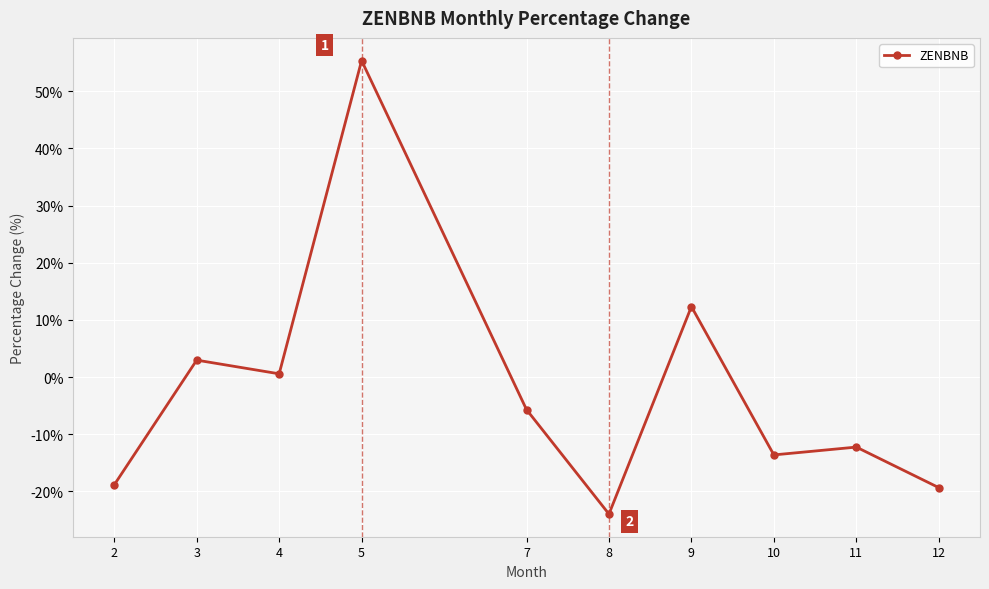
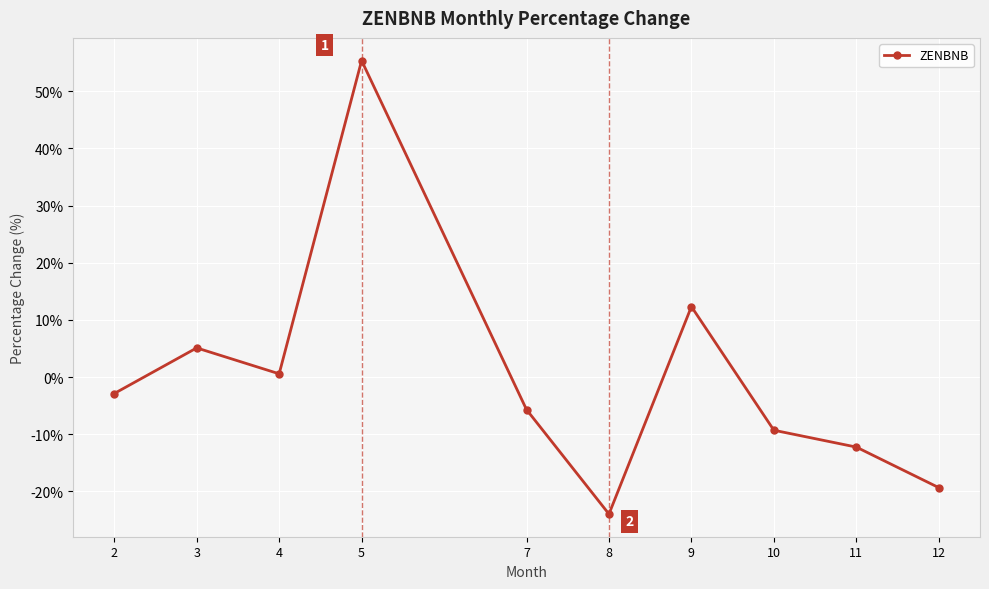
  {
-   "2": "-19%",
-   "3": "3%",
+   "2": "-3%",
+   "3": "5%",
    "4": "1%",
    "5": "55%",
    "7": "-6%",
    "9": "12%",
-   "10": "-14%",
+   "10": "-9%",
    "11": "-12%",
    "12": "-19%"
  }
